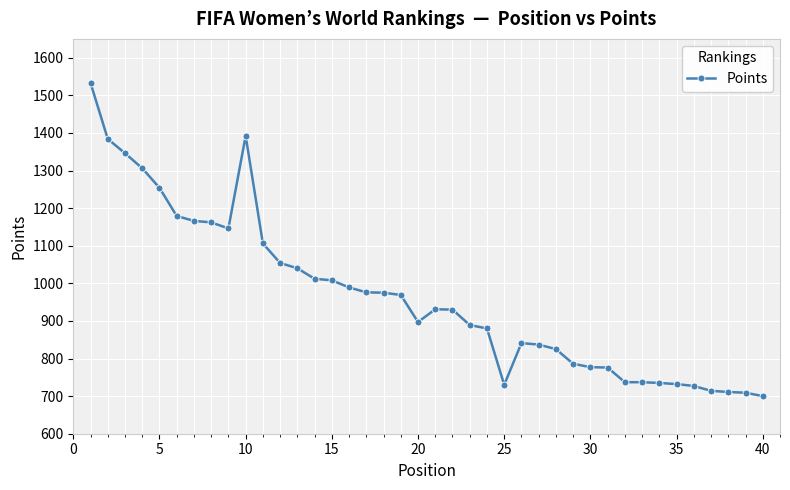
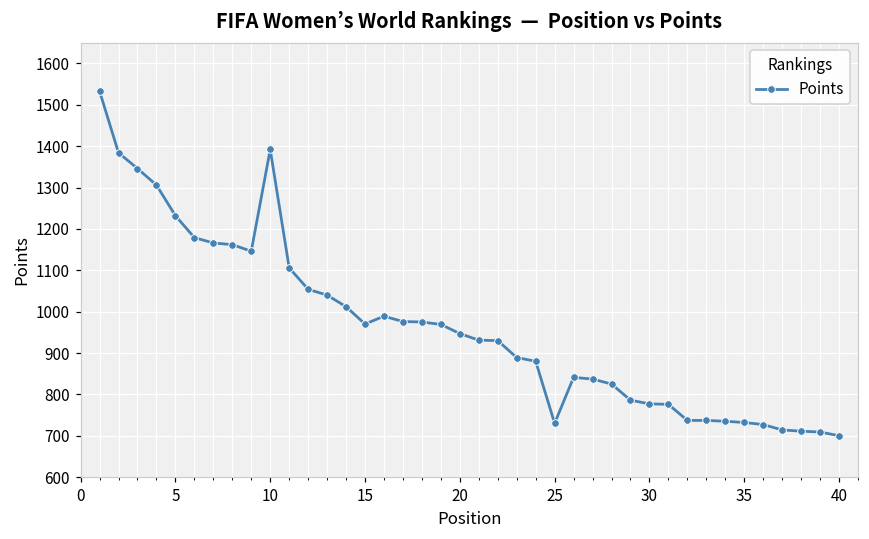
  {
-   "5": 1250,
+   "5": 1230,
    "10": 1390,
-   "15": 1010,
-   "20": 900,
+   "15": 970,
+   "20": 950,
    "25": 730,
    "30": 780,
    "35": 730,
    "40": 700
  }
